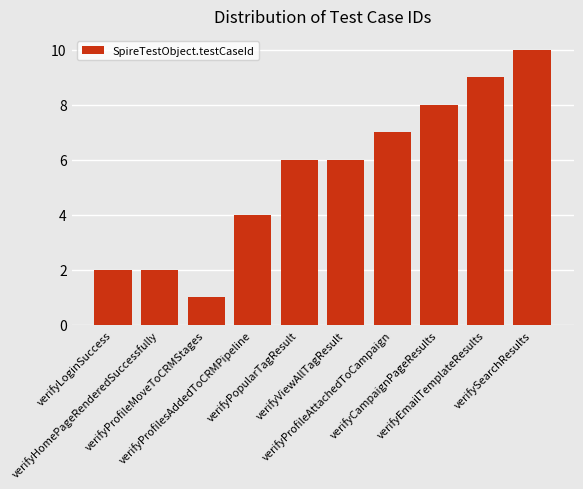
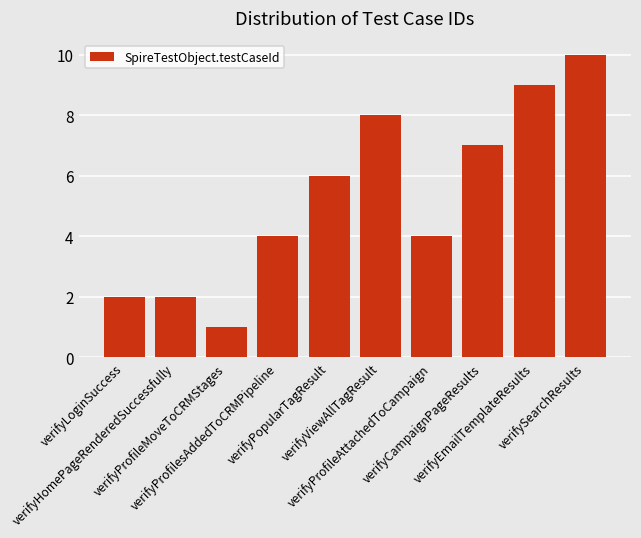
  {
    "verifyLoginSuccess": 2,
    "verifyHomePageRenderedSuccessfully": 2,
    "verifyProfileMoveToCRMStages": 1,
    "verifyProfilesAddedToCRMPipeline": 4,
    "verifyPopularTagResult": 6,
-   "verifyViewAllTagResult": 6,
-   "verifyProfileAttachedToCampaign": 7,
-   "verifyCampaignPageResults": 8,
+   "verifyViewAllTagResult": 8,
+   "verifyProfileAttachedToCampaign": 4,
+   "verifyCampaignPageResults": 7,
    "verifyEmailTemplateResults": 9,
    "verifySearchResults": 10
  }
